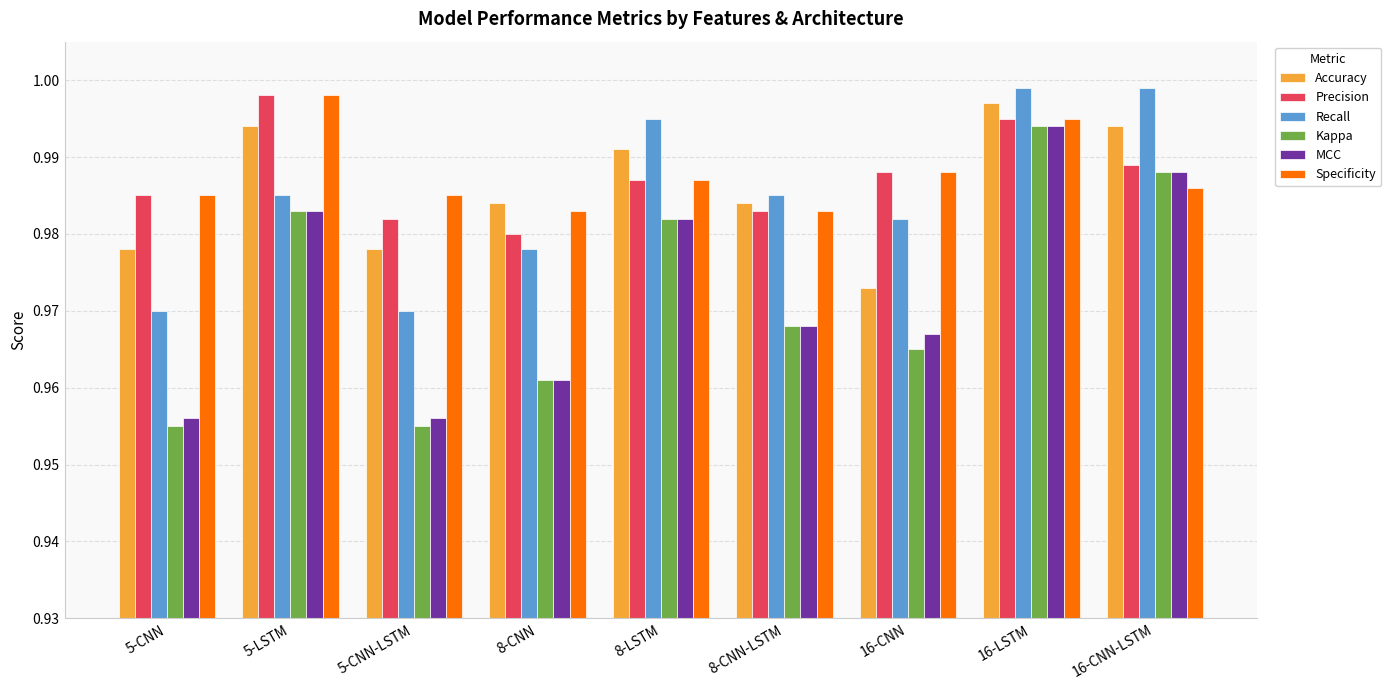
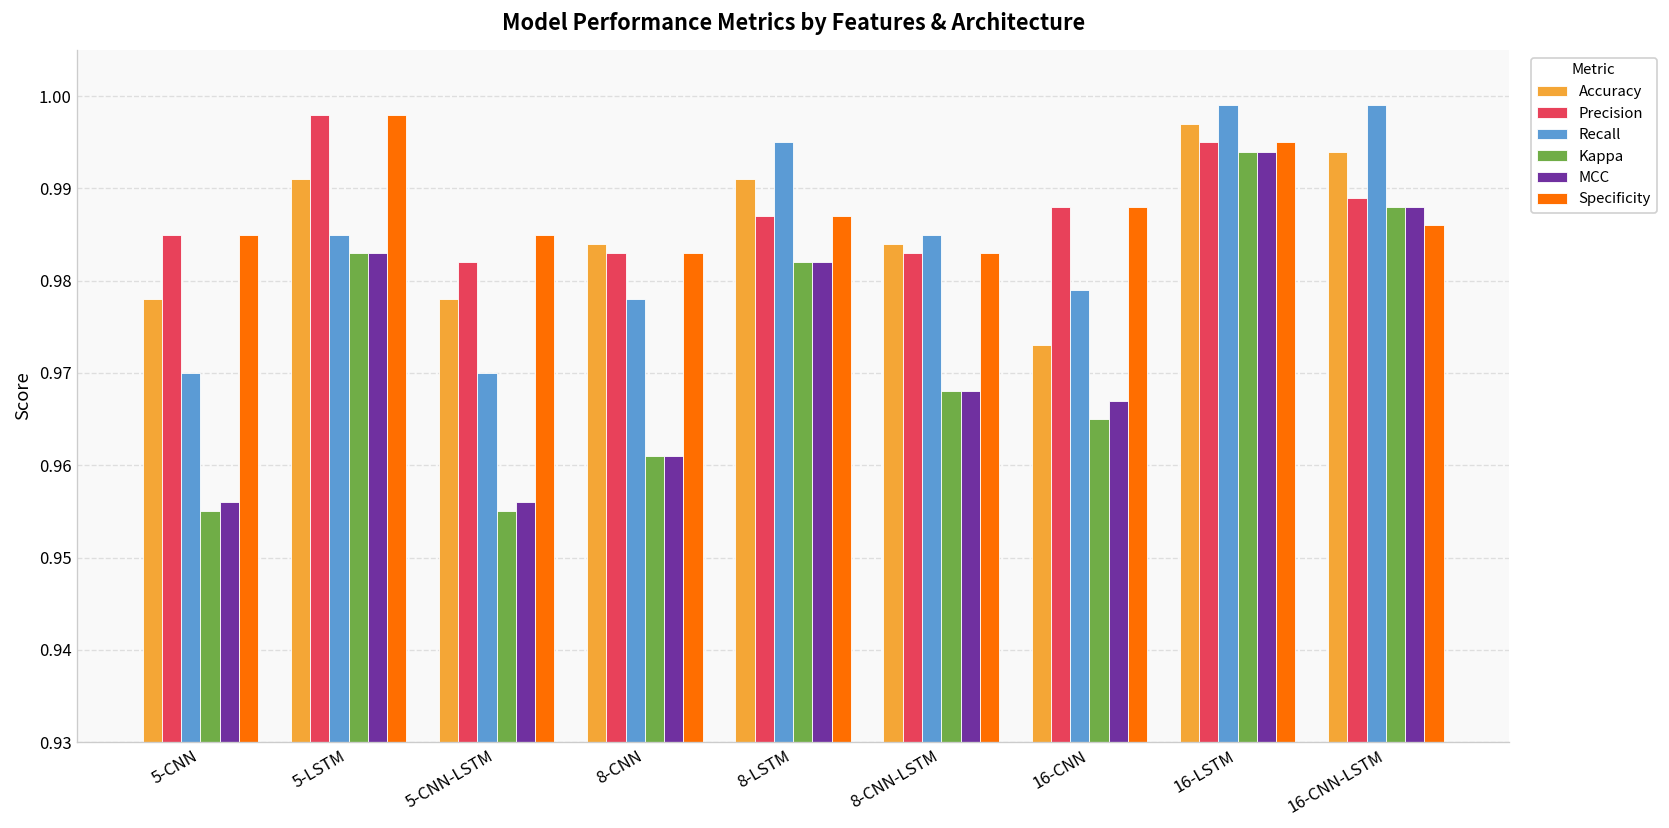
  {
    "Accuracy": {
      "5-CNN": 0.978,
-     "5-LSTM": 0.994,
+     "5-LSTM": 0.991,
      "5-CNN-LSTM": 0.978,
      "8-CNN": 0.984,
      "8-LSTM": 0.991,
      "8-CNN-LSTM": 0.984,
      "16-CNN": 0.973,
      "16-LSTM": 0.997,
      "16-CNN-LSTM": 0.994
    },
    "Precision": {
      "5-CNN": 0.985,
      "5-LSTM": 0.998,
      "5-CNN-LSTM": 0.982,
-     "8-CNN": 0.980,
+     "8-CNN": 0.983,
      "8-LSTM": 0.987,
      "8-CNN-LSTM": 0.983,
      "16-CNN": 0.988,
      "16-LSTM": 0.995,
      "16-CNN-LSTM": 0.989
    },
    "Recall": {
      "5-CNN": 0.970,
      "5-LSTM": 0.985,
      "5-CNN-LSTM": 0.970,
      "8-CNN": 0.978,
      "8-LSTM": 0.995,
      "8-CNN-LSTM": 0.985,
-     "16-CNN": 0.982,
+     "16-CNN": 0.979,
      "16-LSTM": 0.999,
      "16-CNN-LSTM": 0.999
    },
    "Kappa": {
      "5-CNN": 0.955,
      "5-LSTM": 0.983,
      "5-CNN-LSTM": 0.955,
      "8-CNN": 0.961,
      "8-LSTM": 0.982,
      "8-CNN-LSTM": 0.968,
      "16-CNN": 0.965,
      "16-LSTM": 0.994,
      "16-CNN-LSTM": 0.988
    },
    "MCC": {
      "5-CNN": 0.956,
      "5-LSTM": 0.983,
      "5-CNN-LSTM": 0.956,
      "8-CNN": 0.961,
      "8-LSTM": 0.982,
      "8-CNN-LSTM": 0.968,
      "16-CNN": 0.967,
      "16-LSTM": 0.994,
      "16-CNN-LSTM": 0.988
    },
    "Specificity": {
      "5-CNN": 0.985,
      "5-LSTM": 0.998,
      "5-CNN-LSTM": 0.985,
      "8-CNN": 0.983,
      "8-LSTM": 0.987,
      "8-CNN-LSTM": 0.983,
      "16-CNN": 0.988,
      "16-LSTM": 0.995,
      "16-CNN-LSTM": 0.986
    }
  }
